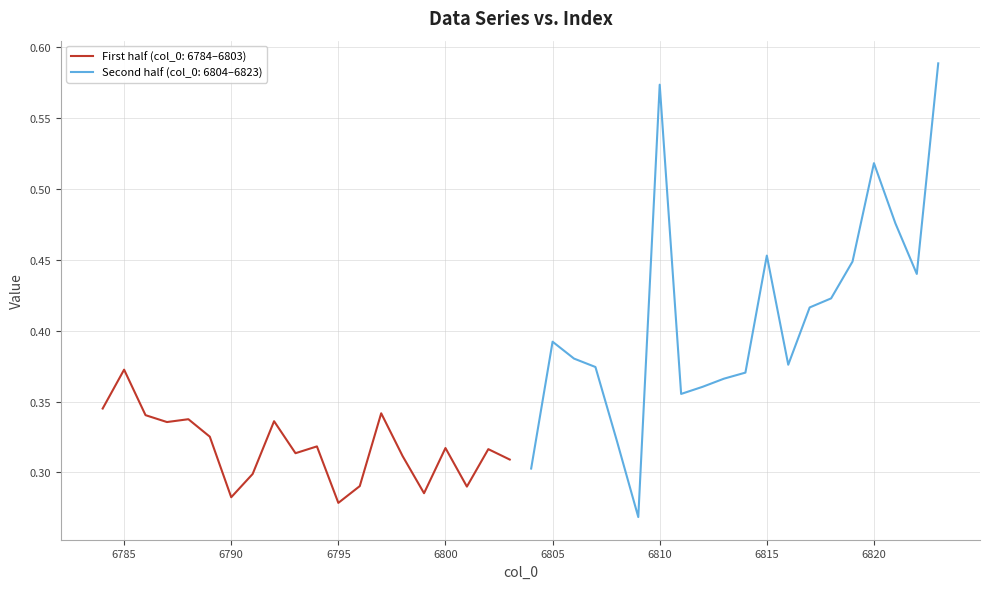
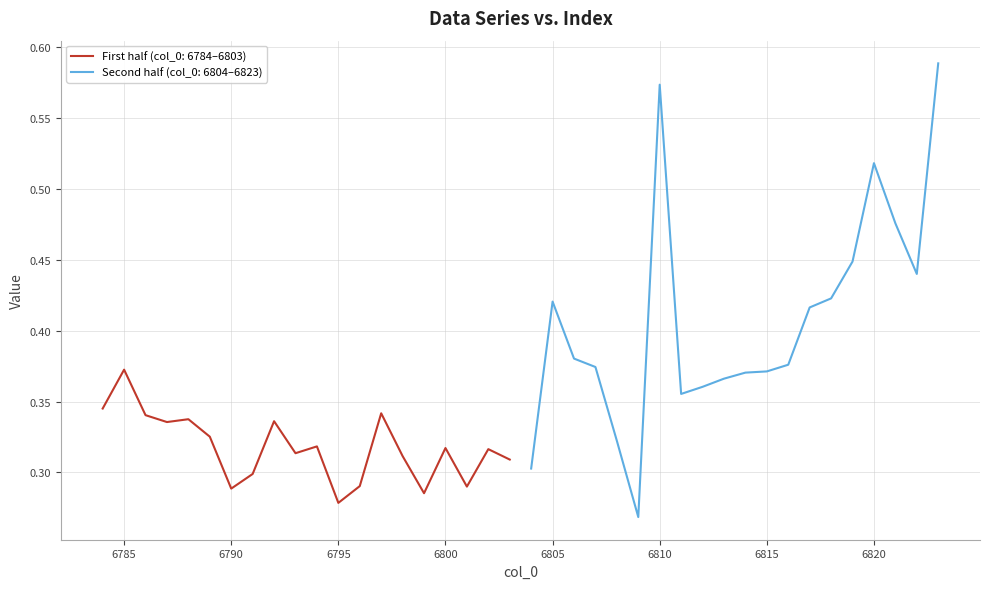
  {
    "First half (col_0: 6784–6803)": {
      "6785": 0.372,
-     "6790": 0.283,
+     "6790": 0.289,
      "6795": 0.279,
      "6800": 0.317
    },
    "Second half (col_0: 6804–6823)": {
-     "6805": 0.392,
+     "6805": 0.420,
      "6810": 0.573,
-     "6815": 0.453,
+     "6815": 0.371,
      "6820": 0.518
    }
  }
